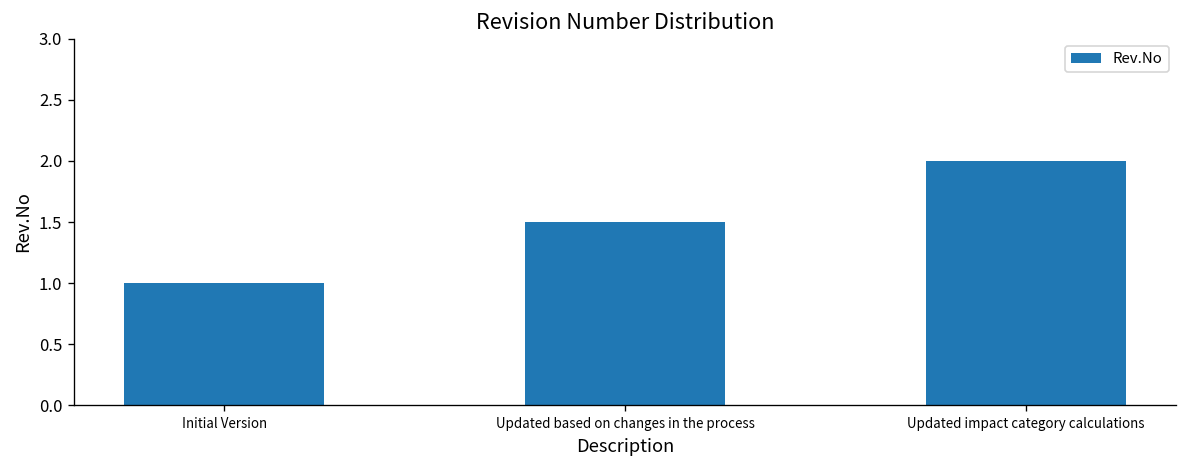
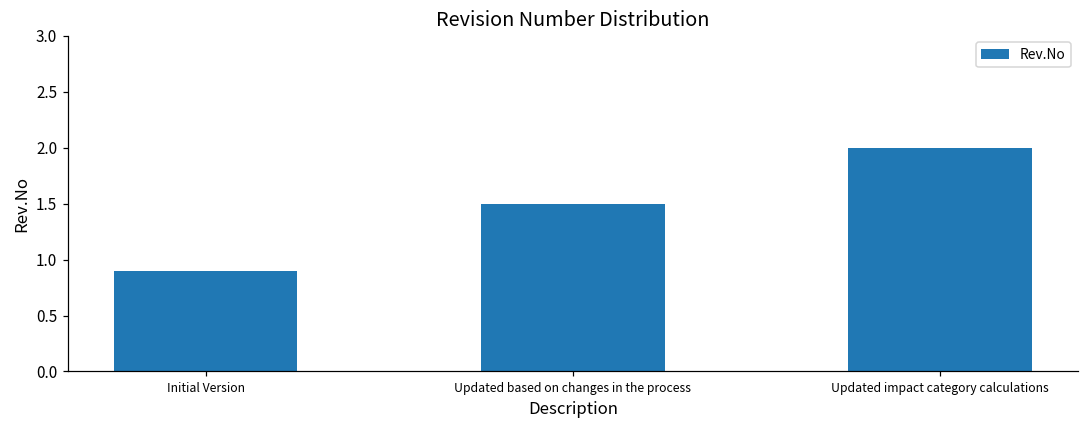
  {
-   "Initial Version": 1.0,
+   "Initial Version": 0.9,
    "Updated based on changes in the process": 1.5,
    "Updated impact category calculations": 2.0
  }
